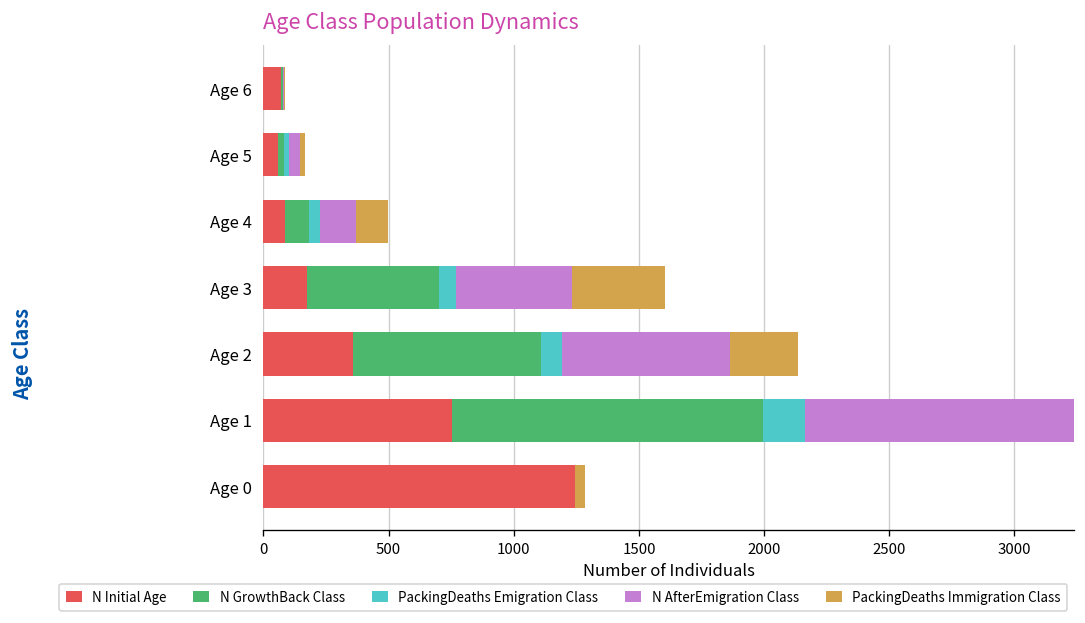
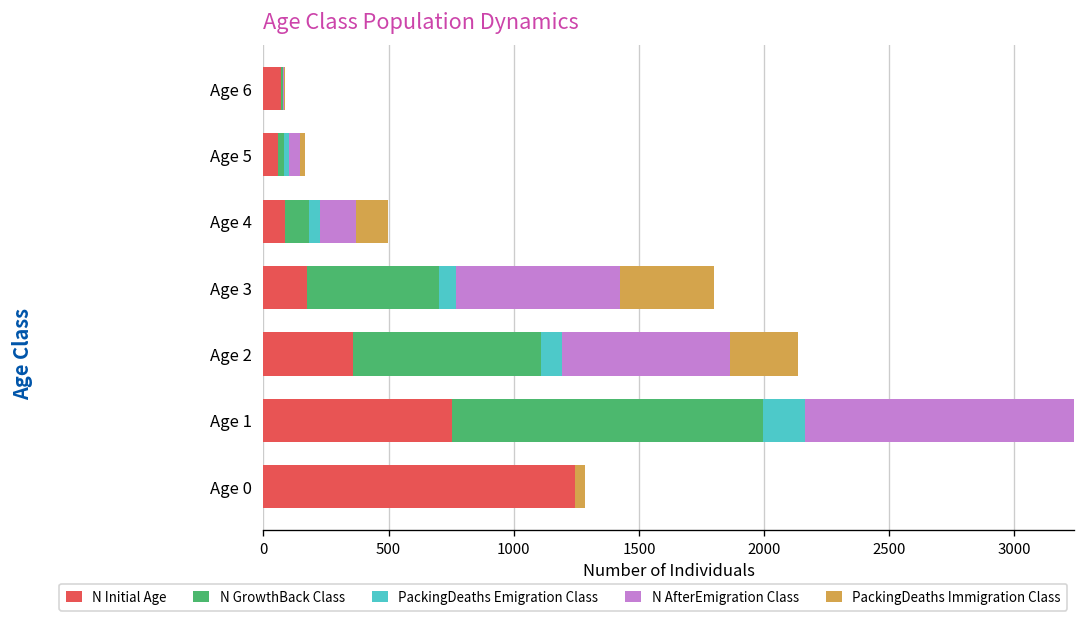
  {
    "N Initial Age": {
      "Age 6": 70,
      "Age 5": 60,
      "Age 4": 90,
      "Age 3": 170,
      "Age 2": 360,
      "Age 1": 750,
      "Age 0": 1240
    },
    "N GrowthBack Class": {
      "Age 5": 20,
      "Age 4": 100,
      "Age 3": 530,
      "Age 2": 750,
      "Age 1": 1240,
      "Age 0": 0
    },
    "PackingDeaths Emigration Class": {
      "Age 5": 20,
      "Age 4": 40,
      "Age 3": 70,
      "Age 2": 80,
      "Age 1": 170,
      "Age 0": 0
    },
    "N AfterEmigration Class": {
      "Age 5": 40,
      "Age 4": 140,
-     "Age 3": 460,
+     "Age 3": 660,
      "Age 2": 670,
      "Age 1": 1070,
      "Age 0": 0
    },
    "PackingDeaths Immigration Class": {
      "Age 5": 20,
      "Age 4": 130,
      "Age 3": 370,
      "Age 2": 270,
      "Age 1": 0,
      "Age 0": 40
    }
  }
